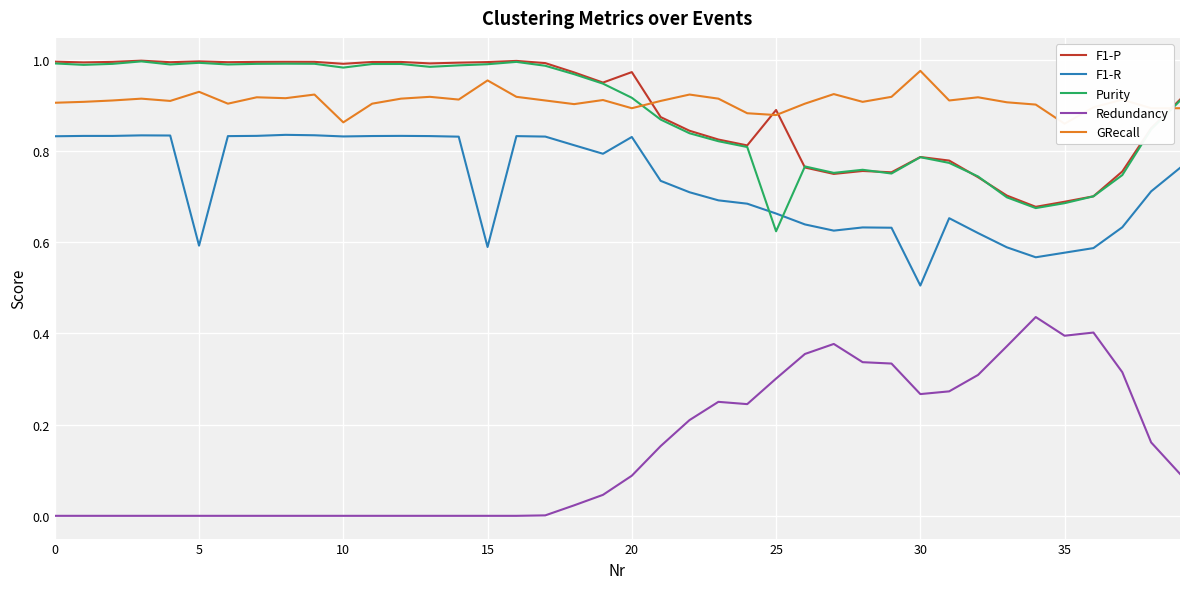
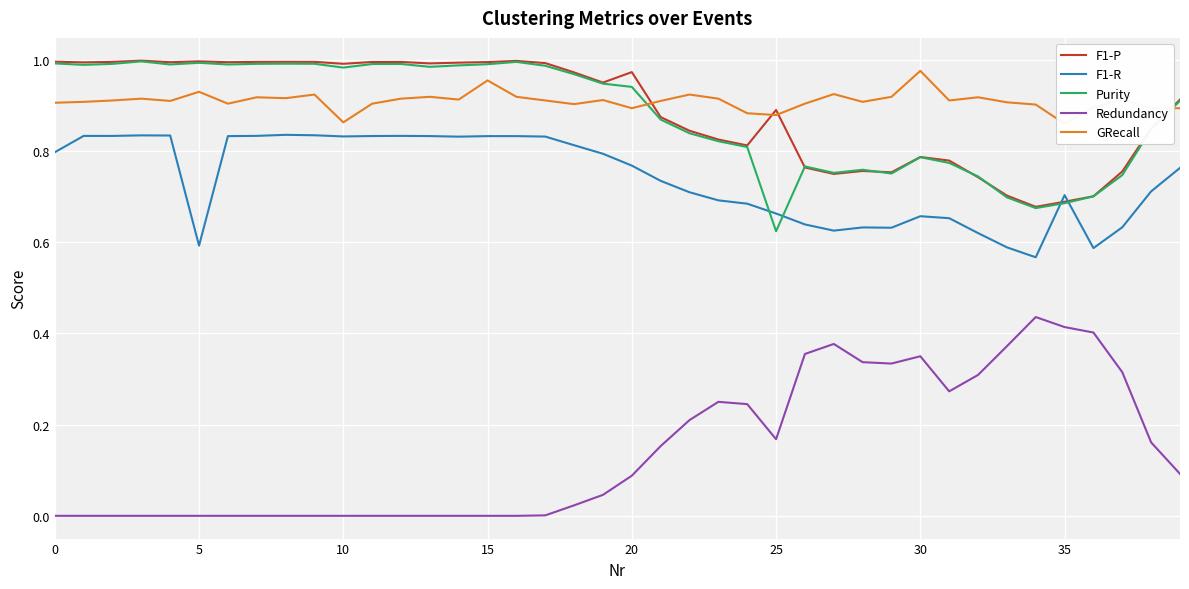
  {
    "F1-P": {
      "10": 0.99,
      "20": 0.97,
      "25": 0.89
    },
    "F1-R": {
-     "0": 0.83,
+     "0": 0.80,
      "5": 0.59,
      "10": 0.83,
-     "15": 0.59,
-     "20": 0.83,
+     "15": 0.83,
+     "20": 0.77,
      "25": 0.66,
-     "30": 0.51,
-     "35": 0.58
+     "30": 0.66,
+     "35": 0.70
    },
    "Purity": {
      "10": 0.98,
-     "20": 0.92,
+     "20": 0.94,
      "25": 0.62
    },
    "Redundancy": {
      "0": 0.00,
      "5": 0.00,
      "10": 0.00,
      "15": 0.00,
      "20": 0.09,
-     "25": 0.30,
-     "30": 0.27,
-     "35": 0.40
+     "25": 0.17,
+     "30": 0.35,
+     "35": 0.41
    },
    "GRecall": {
      "0": 0.91,
      "5": 0.93,
      "10": 0.86,
      "15": 0.96,
      "20": 0.89,
      "25": 0.88,
      "30": 0.98
    }
  }
